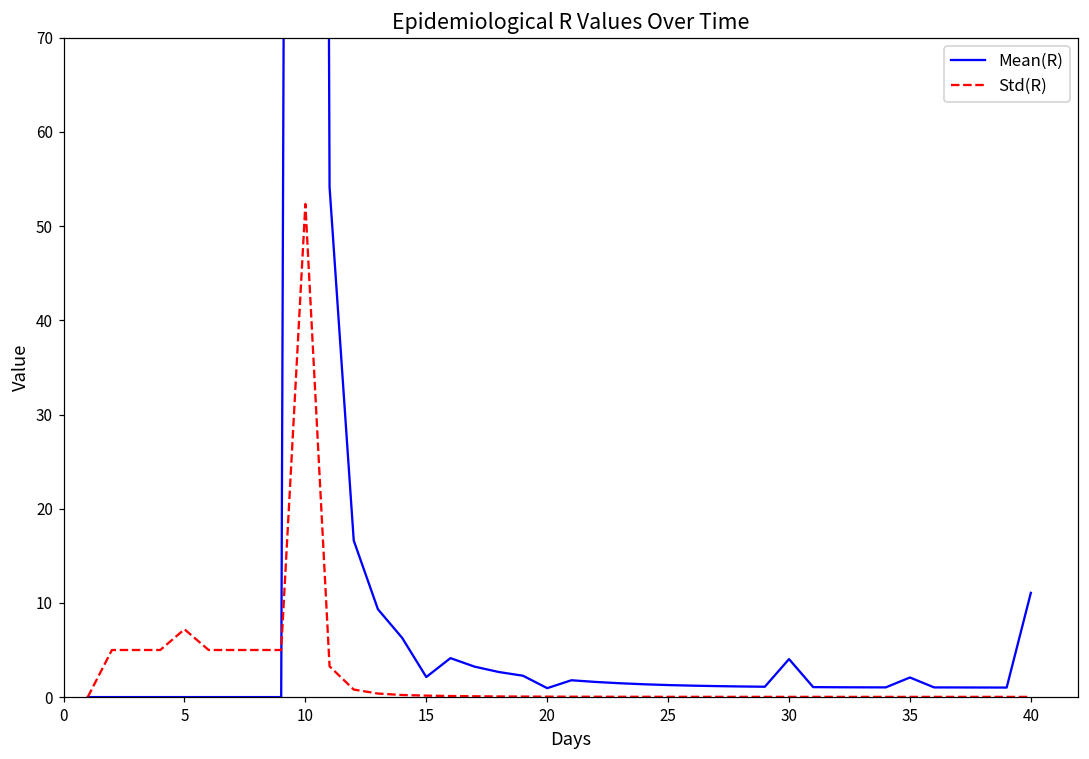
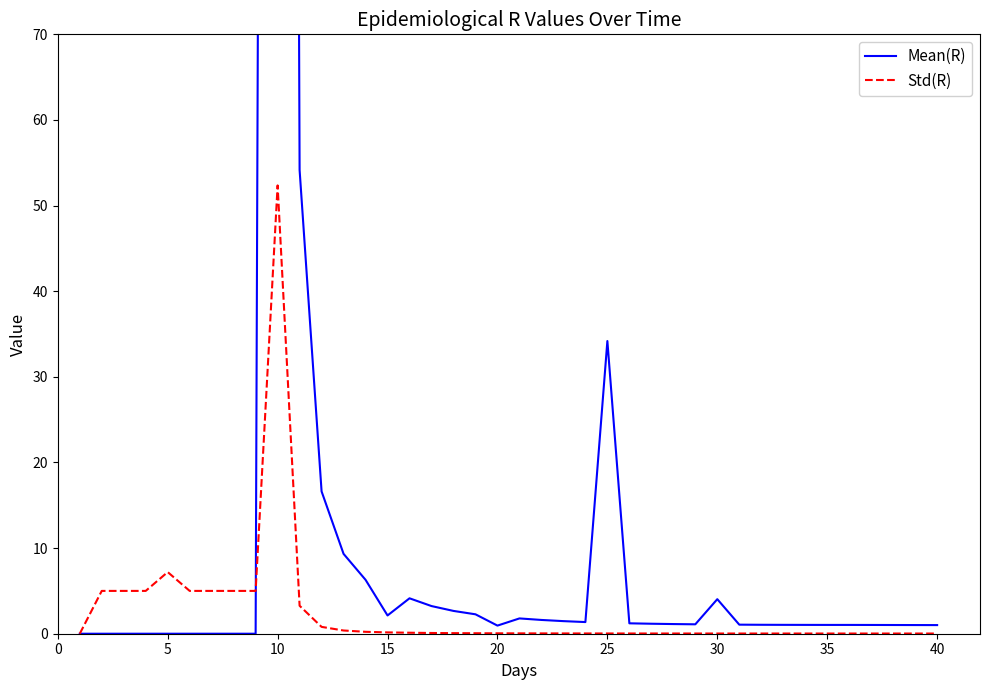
  {
    "Mean(R)": {
      "5": 0,
      "15": 2,
      "20": 1,
-     "25": 1,
+     "25": 34,
      "30": 4,
-     "35": 2,
-     "40": 11
+     "35": 1,
+     "40": 1
    },
    "Std(R)": {
      "5": 7,
      "10": 52,
      "15": 0,
      "20": 0,
      "25": 0,
      "30": 0,
      "35": 0,
      "40": 0
    }
  }
